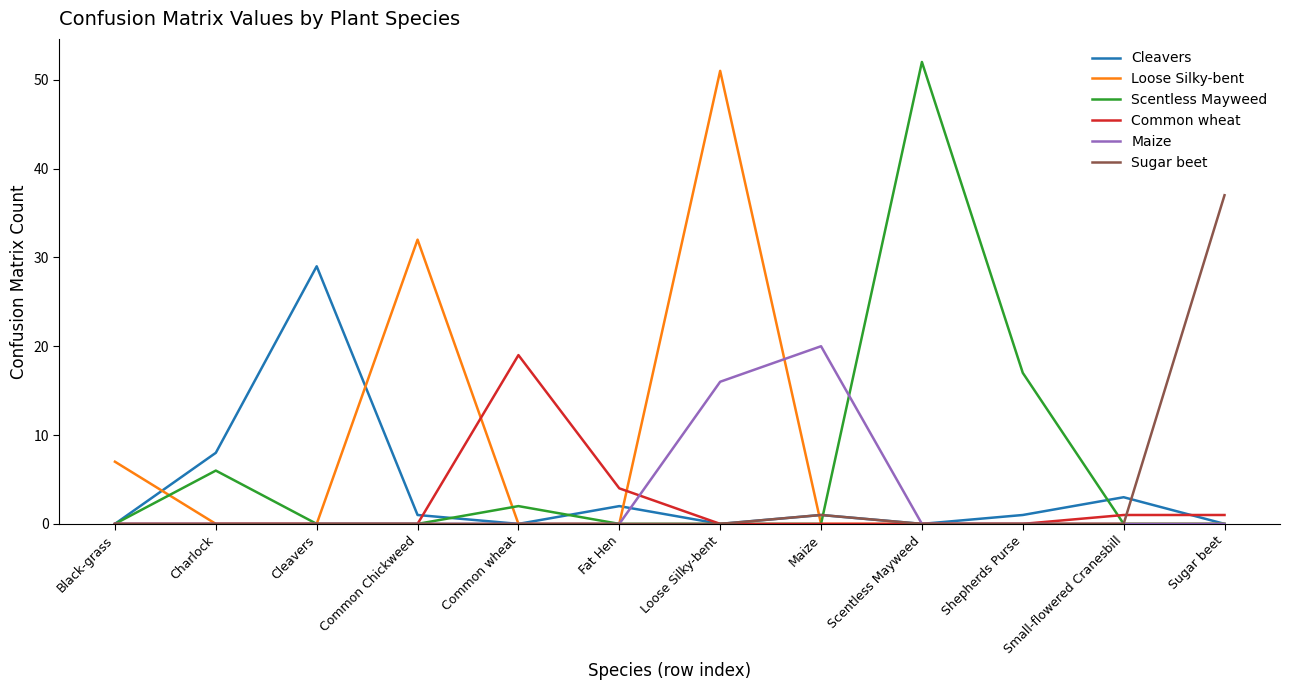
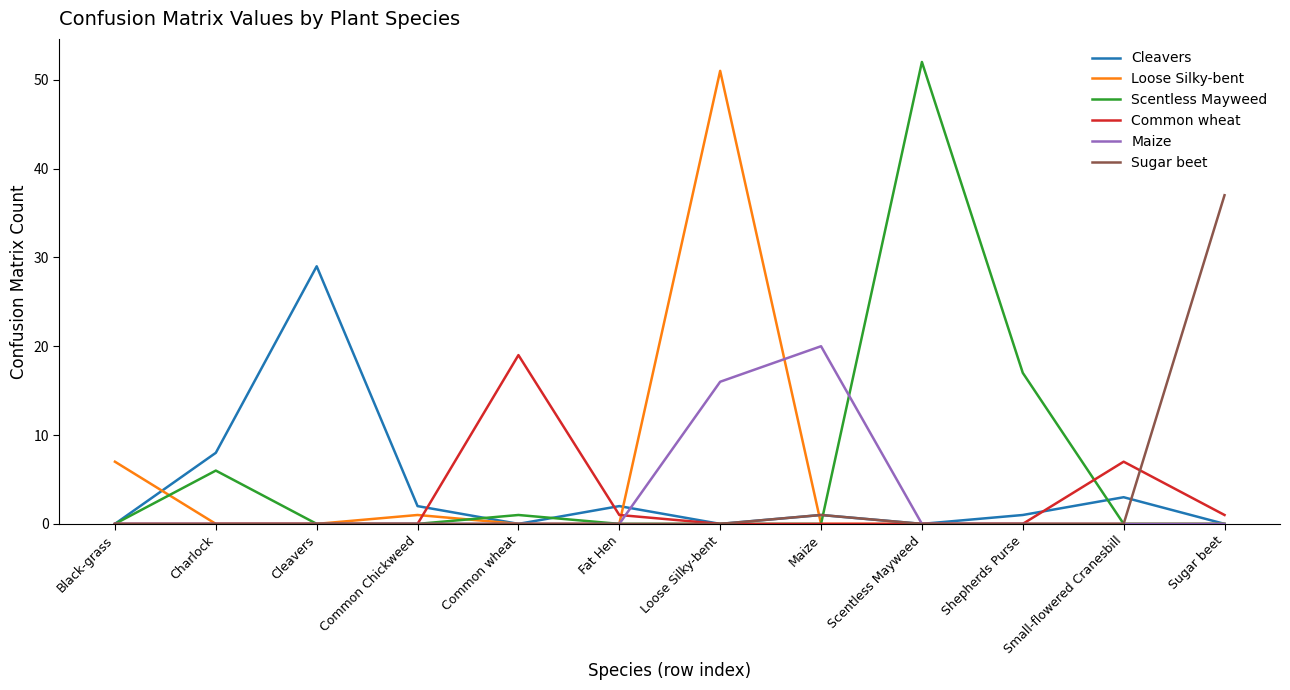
  {
    "Cleavers": {
      "Charlock": 8,
      "Cleavers": 29,
-     "Common Chickweed": 1,
+     "Common Chickweed": 2,
      "Fat Hen": 2,
      "Shepherds Purse": 1,
      "Small-flowered Cranesbill": 3
    },
    "Loose Silky-bent": {
      "Black-grass": 7,
-     "Common Chickweed": 32,
+     "Common Chickweed": 1,
      "Loose Silky-bent": 51
    },
    "Scentless Mayweed": {
      "Charlock": 6,
-     "Common wheat": 2,
+     "Common wheat": 1,
      "Scentless Mayweed": 52,
      "Shepherds Purse": 17
    },
    "Common wheat": {
      "Common wheat": 19,
-     "Fat Hen": 4,
-     "Small-flowered Cranesbill": 1,
+     "Fat Hen": 1,
+     "Small-flowered Cranesbill": 7,
      "Sugar beet": 1
    },
    "Maize": {
      "Loose Silky-bent": 16,
      "Maize": 20
    },
    "Sugar beet": {
      "Sugar beet": 37
    }
  }
